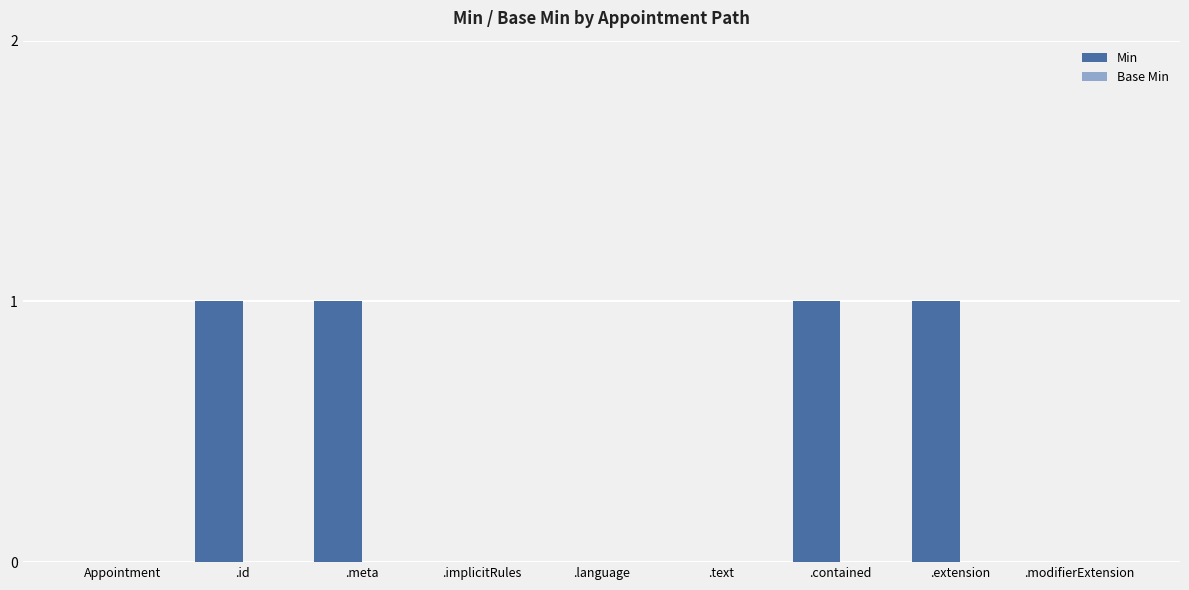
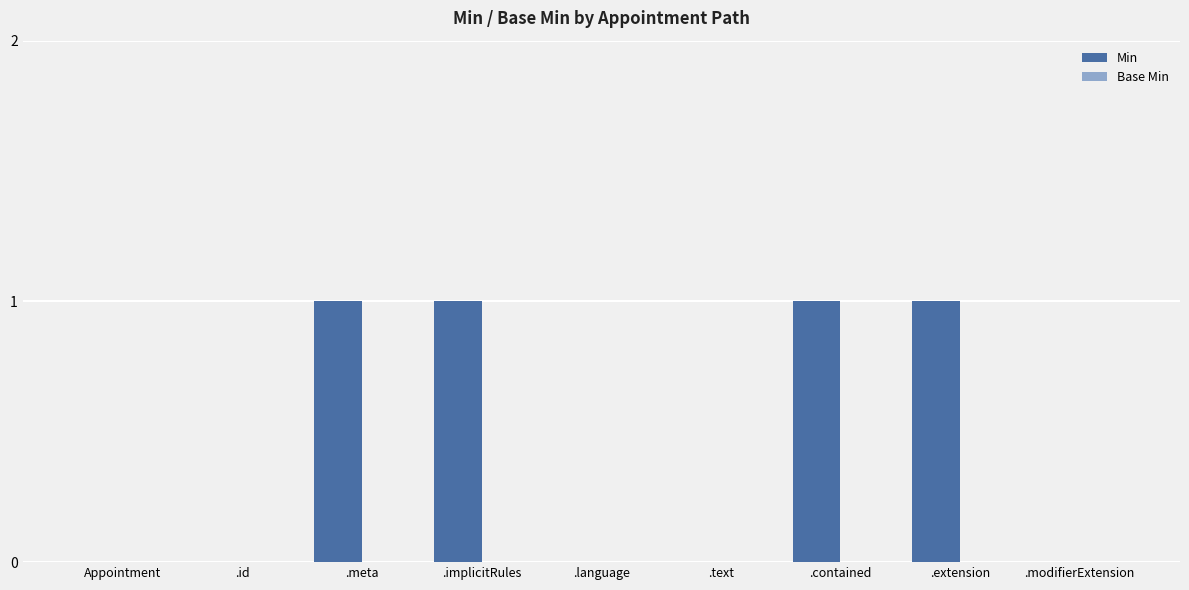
  {
    "Min": {
      "Appointment": 0,
-     ".id": 1,
+     ".id": 0,
      ".meta": 1,
-     ".implicitRules": 0,
+     ".implicitRules": 1,
      ".language": 0,
      ".text": 0,
      ".contained": 1,
      ".extension": 1,
      ".modifierExtension": 0
    },
    "Base Min": {
      "Appointment": 0,
      ".id": 0,
      ".meta": 0,
      ".implicitRules": 0,
      ".language": 0,
      ".text": 0,
      ".contained": 0,
      ".extension": 0,
      ".modifierExtension": 0
    }
  }
